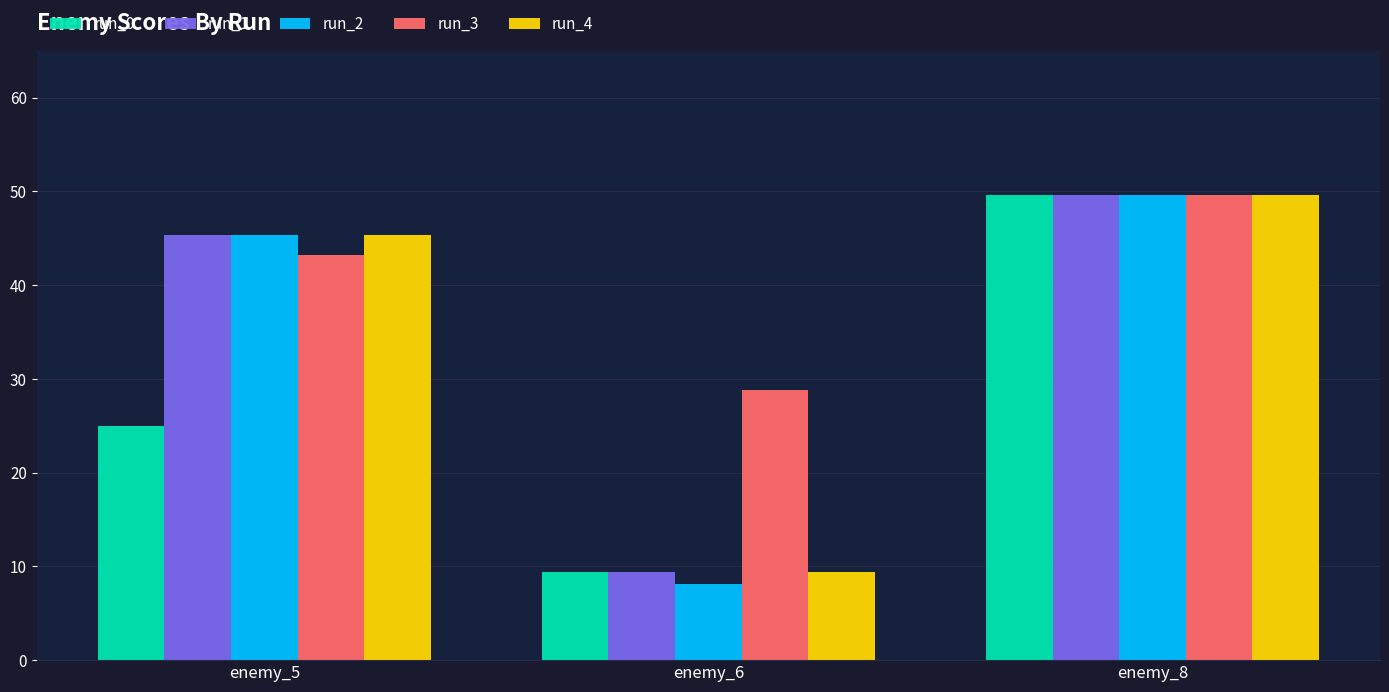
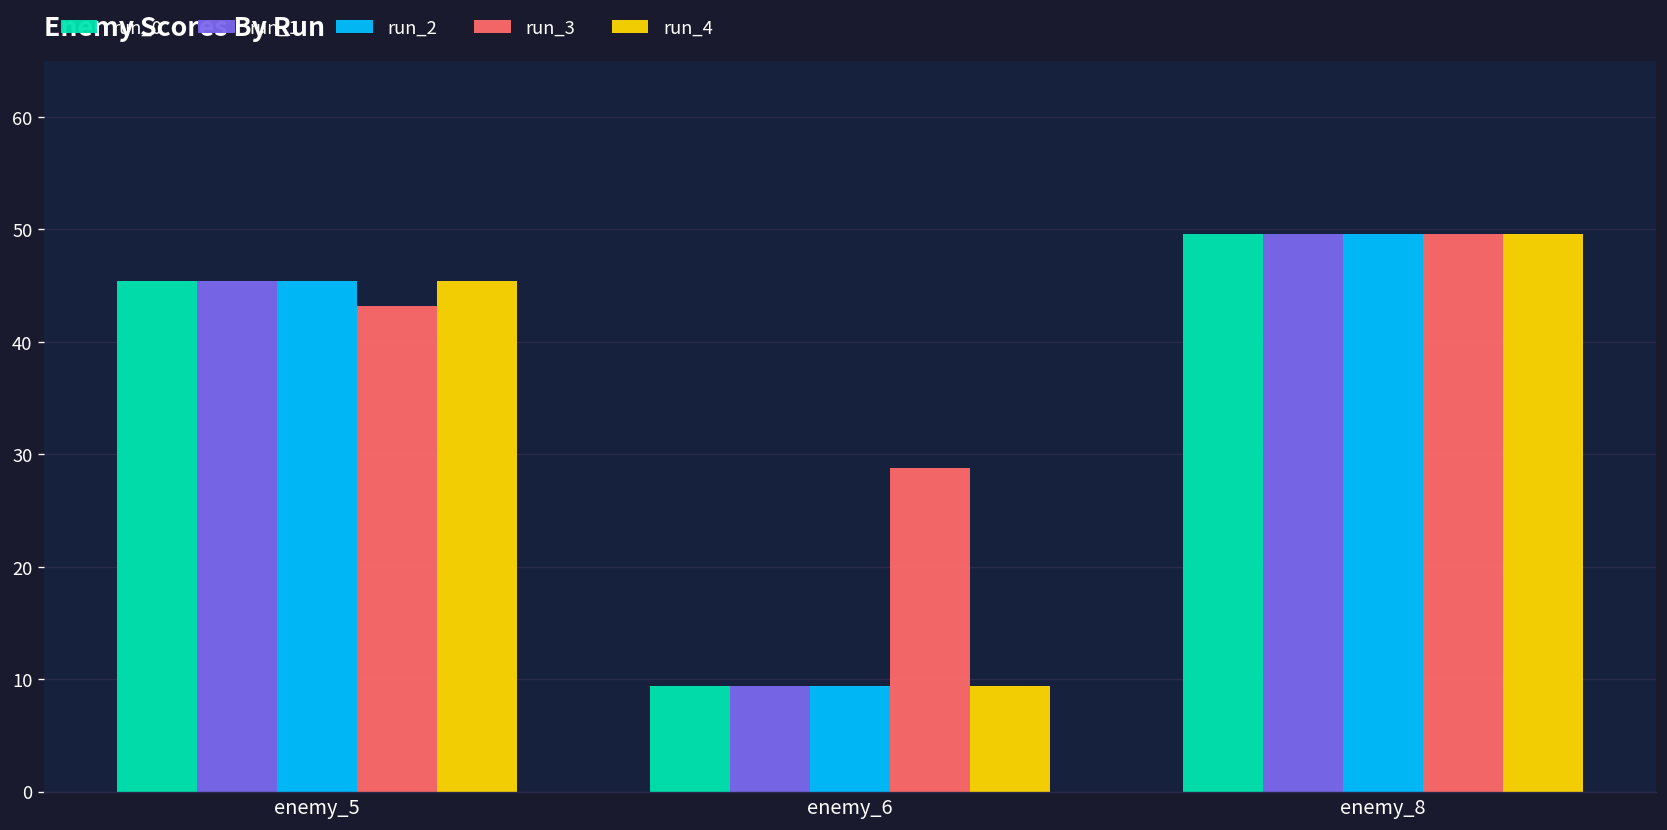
  {
    "run_0": {
-     "enemy_5": 25,
+     "enemy_5": 45,
      "enemy_6": 9,
      "enemy_8": 50
    },
    "run_1": {
      "enemy_5": 45,
      "enemy_6": 9,
      "enemy_8": 50
    },
    "run_2": {
      "enemy_5": 45,
-     "enemy_6": 8,
+     "enemy_6": 9,
      "enemy_8": 50
    },
    "run_3": {
      "enemy_5": 43,
      "enemy_6": 29,
      "enemy_8": 50
    },
    "run_4": {
      "enemy_5": 45,
      "enemy_6": 9,
      "enemy_8": 50
    }
  }
